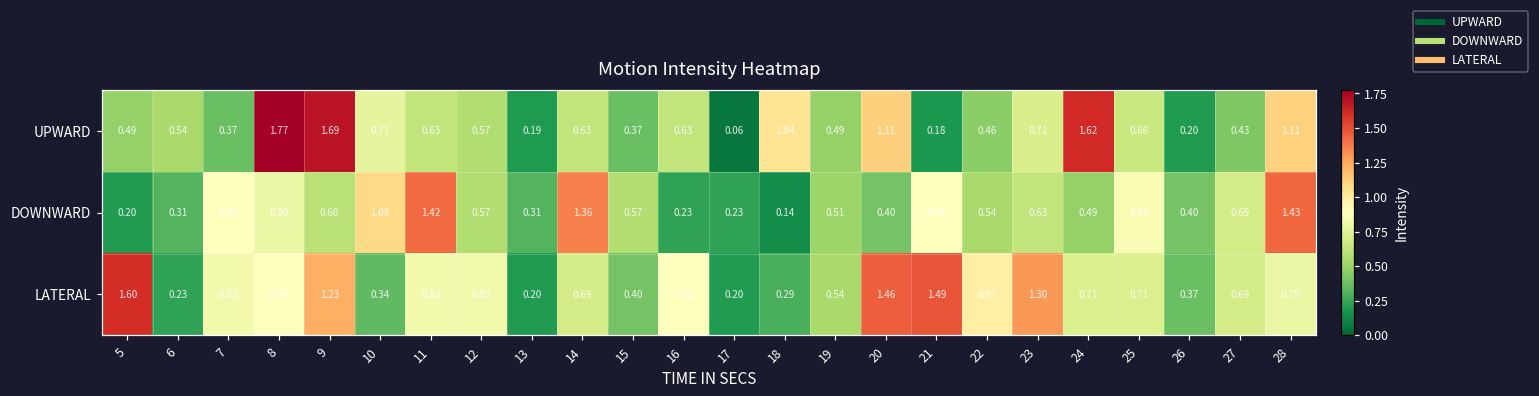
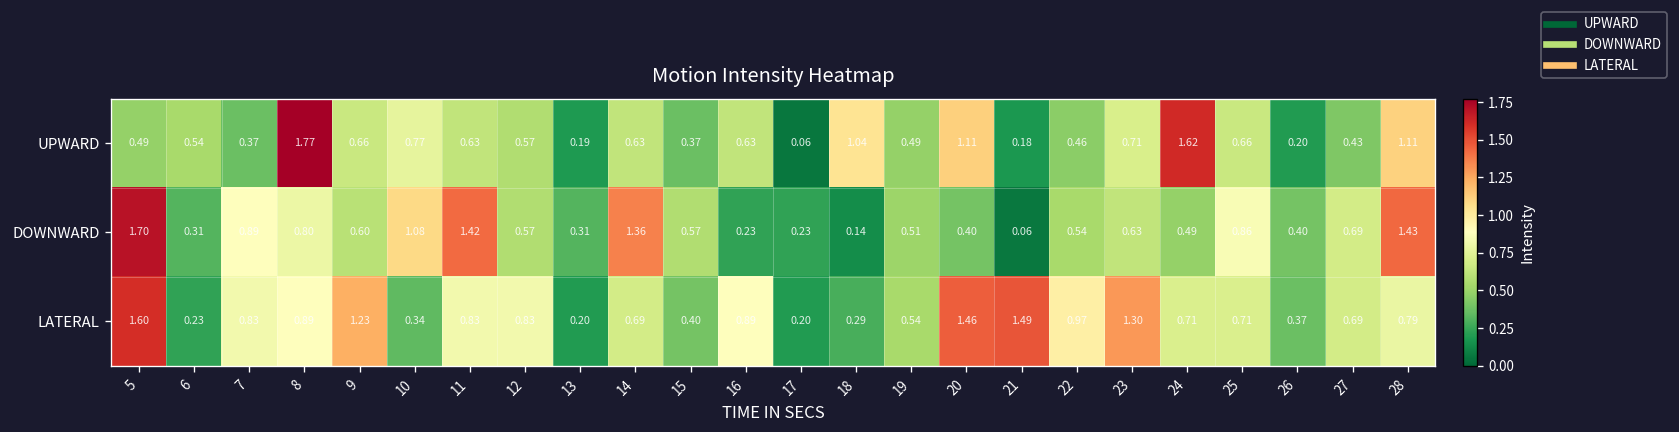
  {
    "UPWARD": {
      "5": 0.49,
      "6": 0.54,
      "7": 0.37,
      "8": 1.77,
-     "9": 1.69,
+     "9": 0.66,
      "10": 0.77,
      "11": 0.63,
      "12": 0.57,
      "13": 0.19,
      "14": 0.63,
      "15": 0.37,
      "16": 0.63,
      "17": 0.06,
      "18": 1.04,
      "19": 0.49,
      "20": 1.11,
      "21": 0.18,
      "22": 0.46,
      "23": 0.71,
      "24": 1.62,
      "25": 0.66,
      "26": 0.20,
      "27": 0.43,
      "28": 1.11
    },
    "DOWNWARD": {
-     "5": 0.20,
+     "5": 1.70,
      "6": 0.31,
      "7": 0.89,
      "8": 0.80,
      "9": 0.60,
      "10": 1.08,
      "11": 1.42,
      "12": 0.57,
      "13": 0.31,
      "14": 1.36,
      "15": 0.57,
      "16": 0.23,
      "17": 0.23,
      "18": 0.14,
      "19": 0.51,
      "20": 0.40,
-     "21": 0.89,
+     "21": 0.06,
      "22": 0.54,
      "23": 0.63,
      "24": 0.49,
      "25": 0.86,
      "26": 0.40,
      "27": 0.69,
      "28": 1.43
    },
    "LATERAL": {
      "5": 1.60,
      "6": 0.23,
      "7": 0.83,
      "8": 0.89,
      "9": 1.23,
      "10": 0.34,
      "11": 0.83,
      "12": 0.83,
      "13": 0.20,
      "14": 0.69,
      "15": 0.40,
      "16": 0.89,
      "17": 0.20,
      "18": 0.29,
      "19": 0.54,
      "20": 1.46,
      "21": 1.49,
      "22": 0.97,
      "23": 1.30,
      "24": 0.71,
      "25": 0.71,
      "26": 0.37,
      "27": 0.69,
      "28": 0.79
    }
  }
